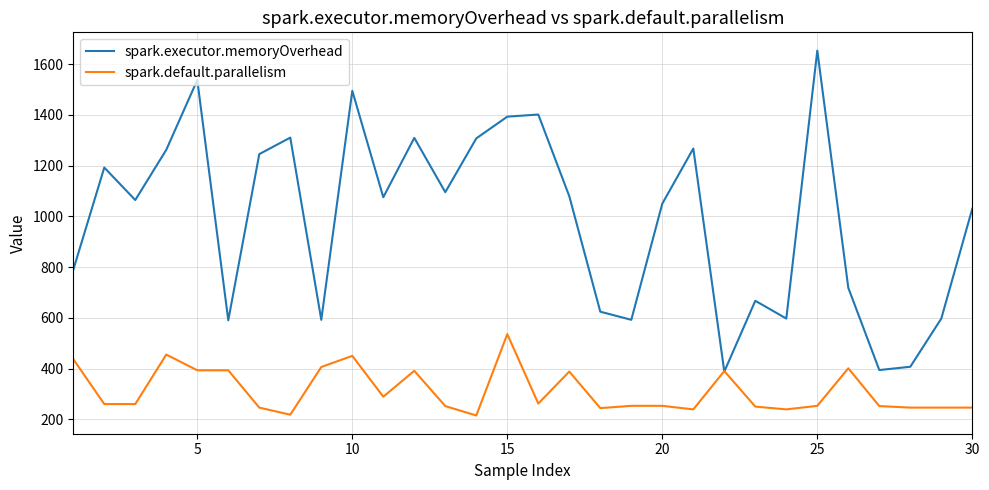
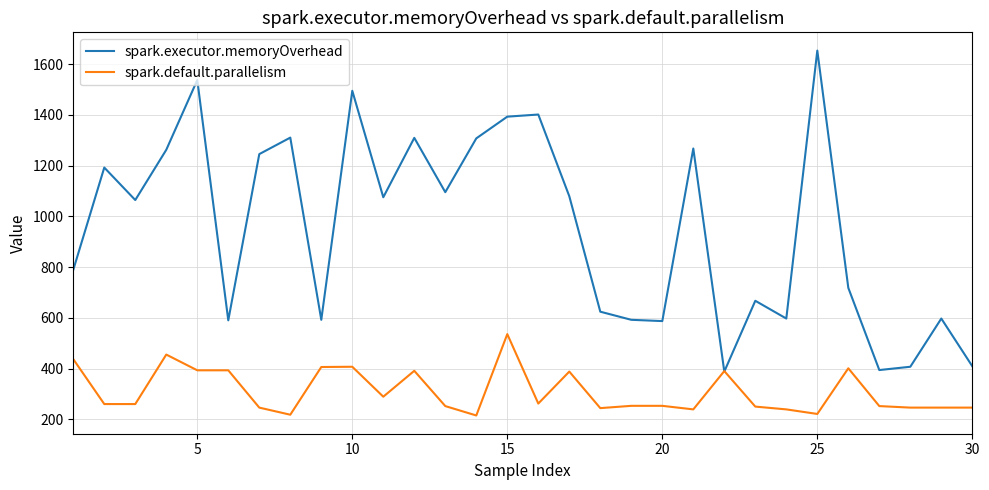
  {
    "spark.executor.memoryOverhead": {
      "10": 1490,
      "15": 1390,
-     "20": 1050,
+     "20": 590,
      "25": 1650,
-     "30": 1030
+     "30": 410
    },
    "spark.default.parallelism": {
      "5": 390,
-     "10": 450,
+     "10": 410,
      "15": 540,
      "20": 250,
-     "25": 250,
+     "25": 220,
      "30": 250
    }
  }
